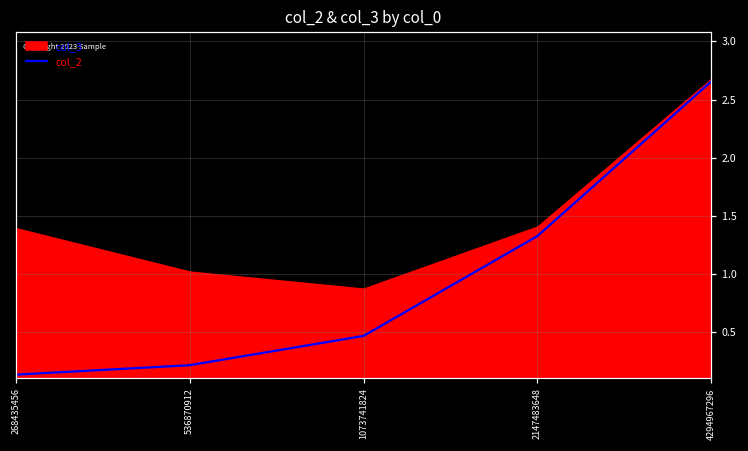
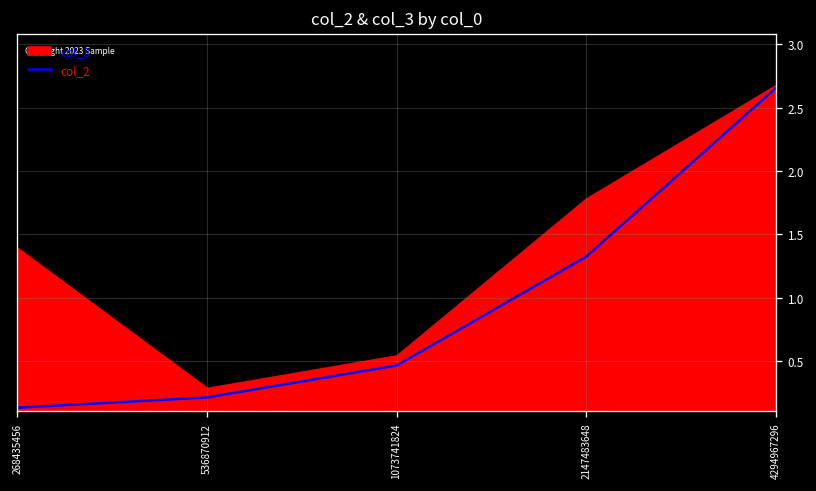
  {
    "col_2": {
      "268435456": 0.13,
      "536870912": 0.21,
      "1073741824": 0.47,
      "2147483648": 1.33
    },
    "col_3": {
      "268435456": 1.39,
-     "536870912": 1.02,
-     "1073741824": 0.87,
-     "2147483648": 1.41
+     "536870912": 0.29,
+     "1073741824": 0.55,
+     "2147483648": 1.78
    }
  }
